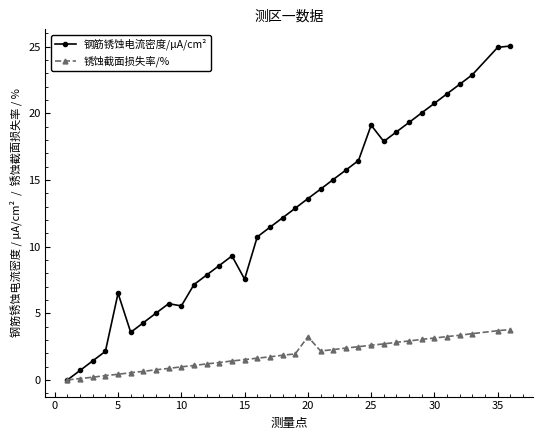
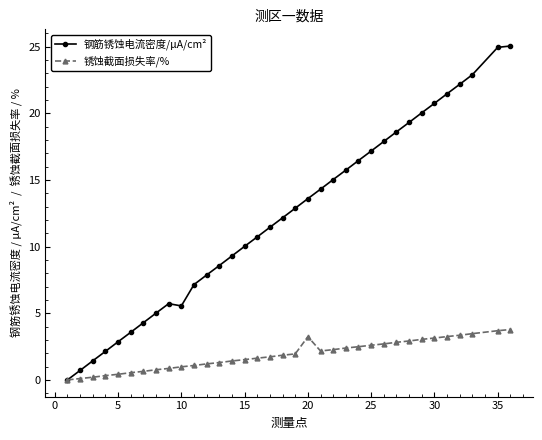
  {
    "钢筋锈蚀电流密度/μA/cm²": {
-     "5": 6.5,
+     "5": 2.9,
      "10": 5.6,
-     "15": 7.6,
+     "15": 10.0,
      "20": 13.6,
-     "25": 19.1,
+     "25": 17.2,
      "30": 20.8,
      "35": 25.0
    },
    "锈蚀截面损失率/%": {
      "5": 0.4,
      "10": 1.0,
      "15": 1.5,
      "20": 3.2,
      "25": 2.6,
      "30": 3.1,
      "35": 3.7
    }
  }
